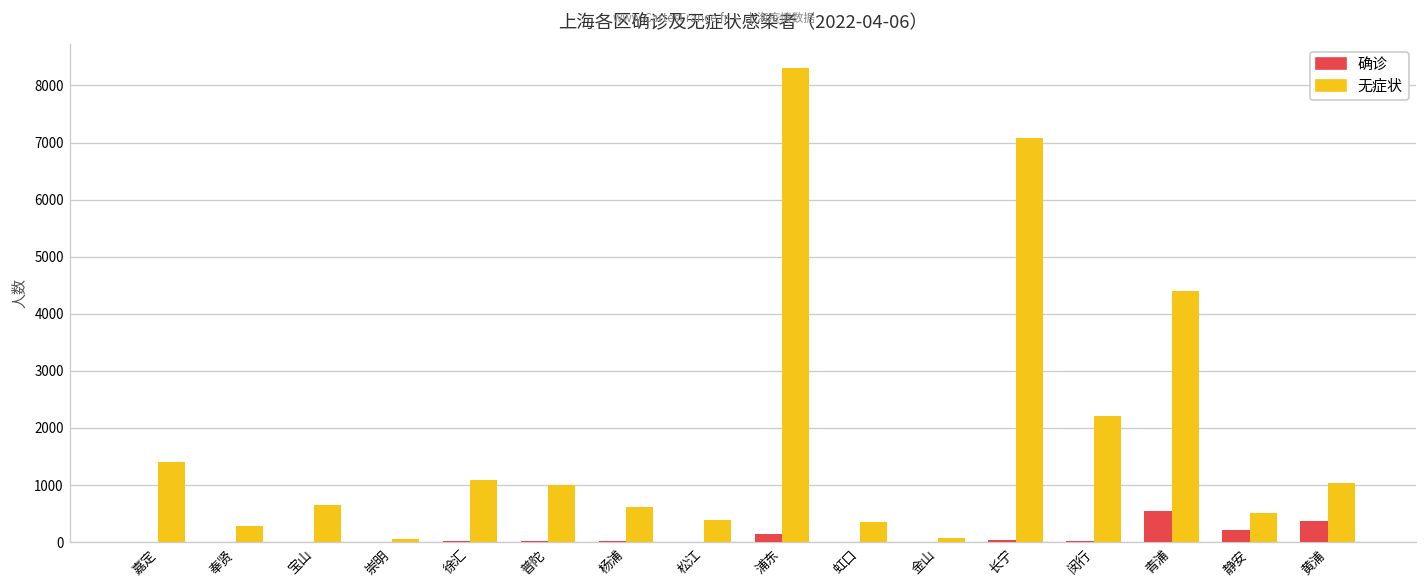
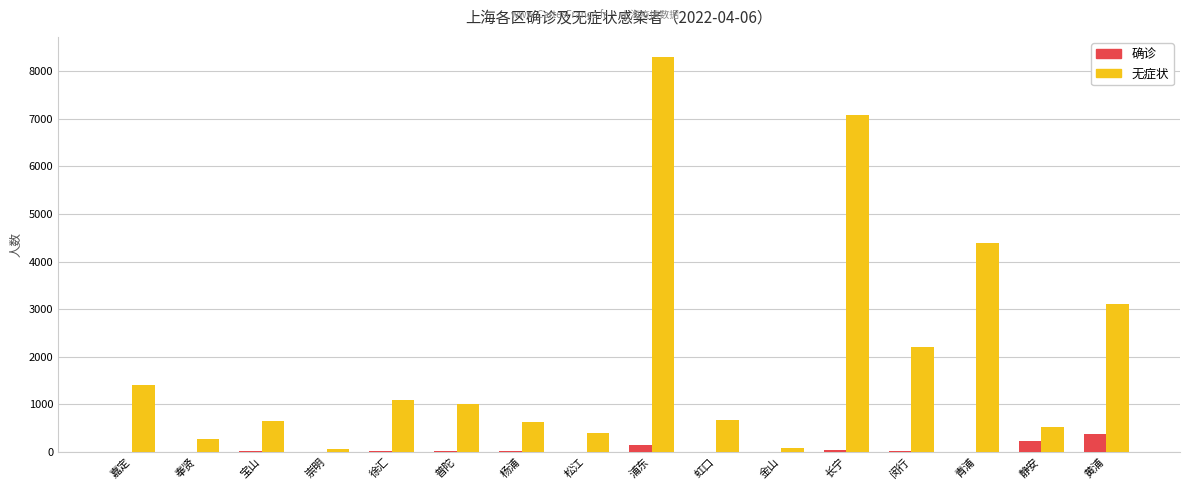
  {
    "确诊": {
      "奉贤": 0,
      "崇明": 0,
      "浦东": 200,
-     "青浦": 500,
+     "青浦": 0,
      "静安": 200,
      "黄浦": 400
    },
    "无症状": {
      "嘉定": 1400,
      "奉贤": 300,
      "宝山": 700,
      "崇明": 100,
      "徐汇": 1100,
      "普陀": 1000,
      "杨浦": 600,
      "松江": 400,
      "浦东": 8300,
-     "虹口": 400,
+     "虹口": 700,
      "金山": 100,
      "长宁": 7100,
      "闵行": 2200,
      "青浦": 4400,
      "静安": 500,
-     "黄浦": 1000
+     "黄浦": 3100
    }
  }
